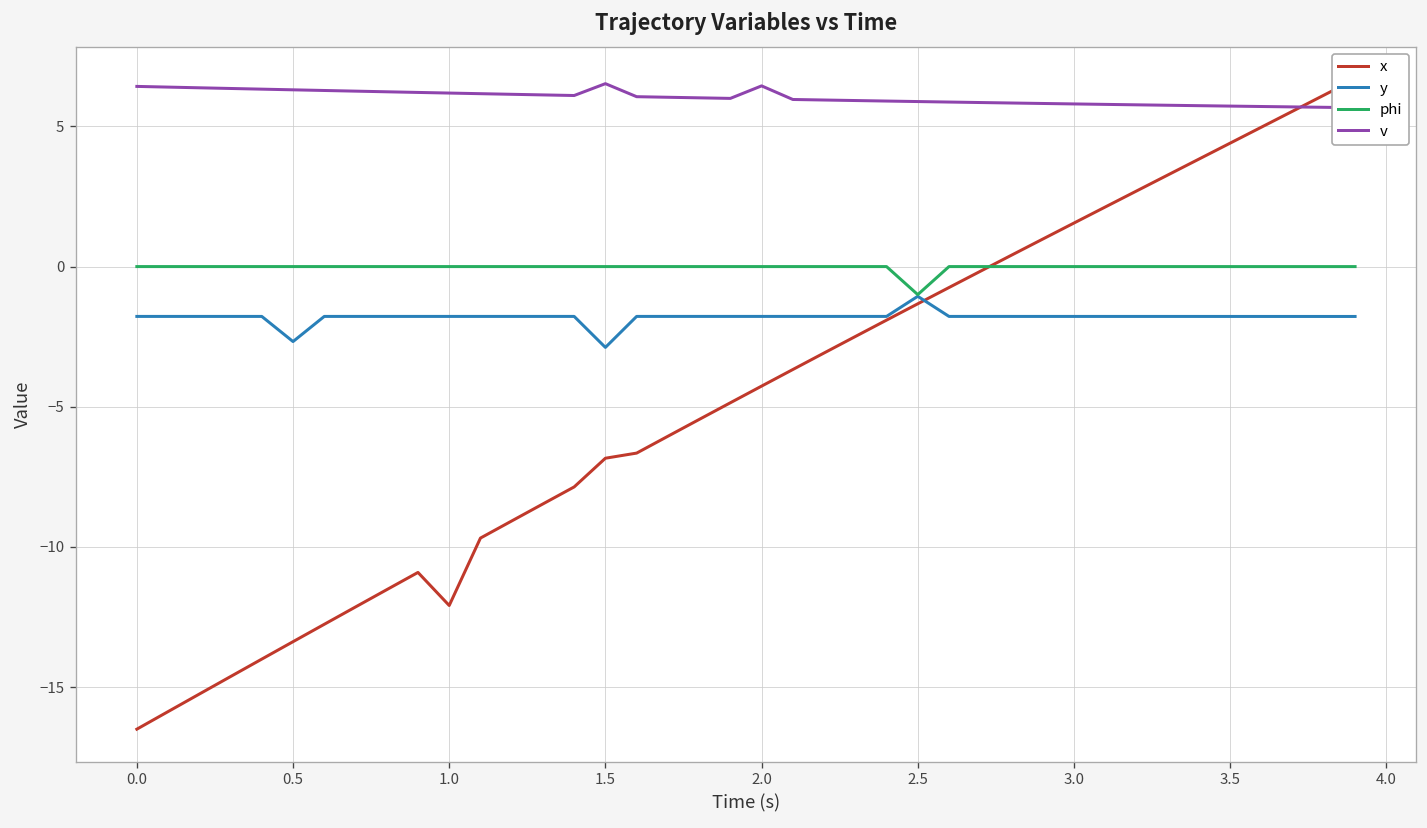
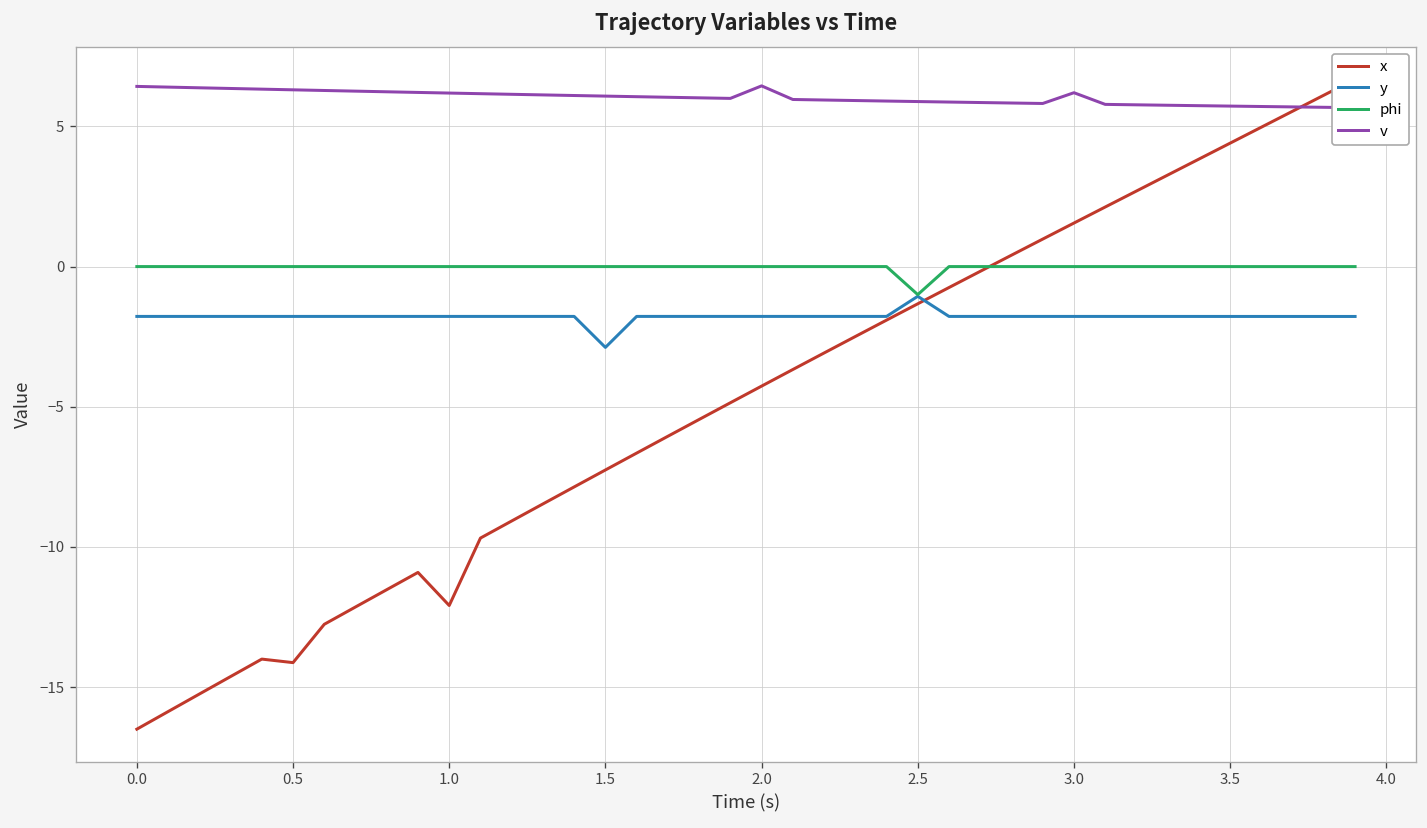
  {
    "x": {
      "0.0": -16.5,
-     "0.5": -13.4,
+     "0.5": -14.1,
      "1.0": -12.1,
-     "1.5": -6.8,
+     "1.5": -7.3,
      "2.0": -4.3,
      "2.5": -1.3,
      "3.0": 1.6,
      "3.5": 4.4
    },
    "y": {
      "0.0": -1.8,
-     "0.5": -2.7,
+     "0.5": -1.8,
      "1.0": -1.8,
      "1.5": -2.9,
      "2.0": -1.8,
      "3.0": -1.8,
      "3.5": -1.8
    },
    "phi": {
      "0.0": 0.0,
      "0.5": 0.0,
      "1.0": 0.0,
      "1.5": 0.0,
      "2.0": 0.0,
      "3.0": 0.0,
      "3.5": 0.0
    },
    "v": {
      "0.0": 6.4,
      "0.5": 6.3,
      "1.0": 6.2,
-     "1.5": 6.5,
+     "1.5": 6.1,
      "2.0": 6.4,
      "2.5": 5.9,
-     "3.0": 5.8,
+     "3.0": 6.2,
      "3.5": 5.7
    }
  }
